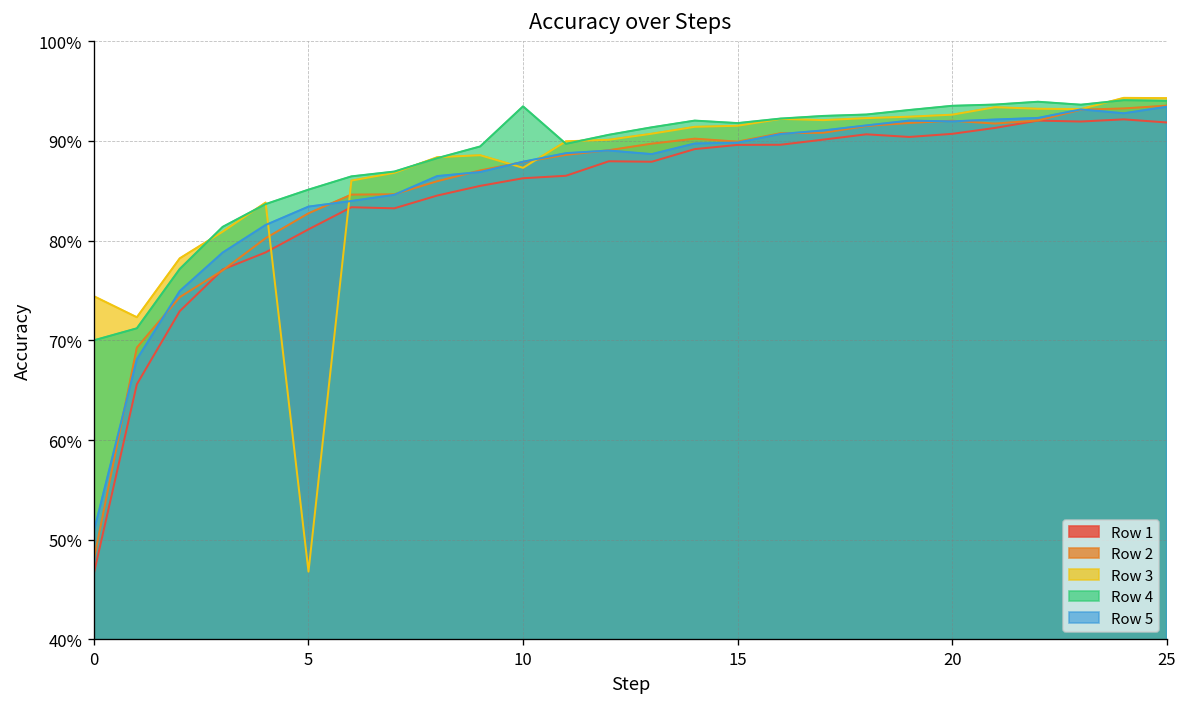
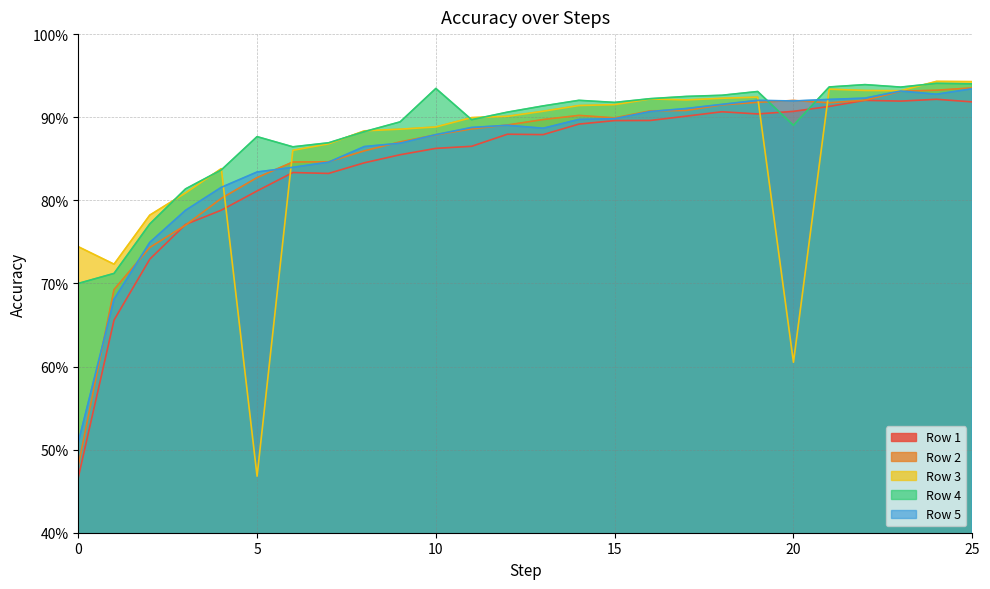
  {
    "Row 3": {
      "0": "74%",
      "5": "47%",
-     "10": "87%",
-     "20": "93%"
+     "10": "89%",
+     "20": "61%"
    },
    "Row 4": {
      "0": "70%",
-     "5": "85%",
+     "5": "88%",
      "10": "93%",
-     "20": "94%"
+     "20": "89%"
    },
    "Row 5": {
      "0": "51%",
      "5": "83%"
    }
  }
